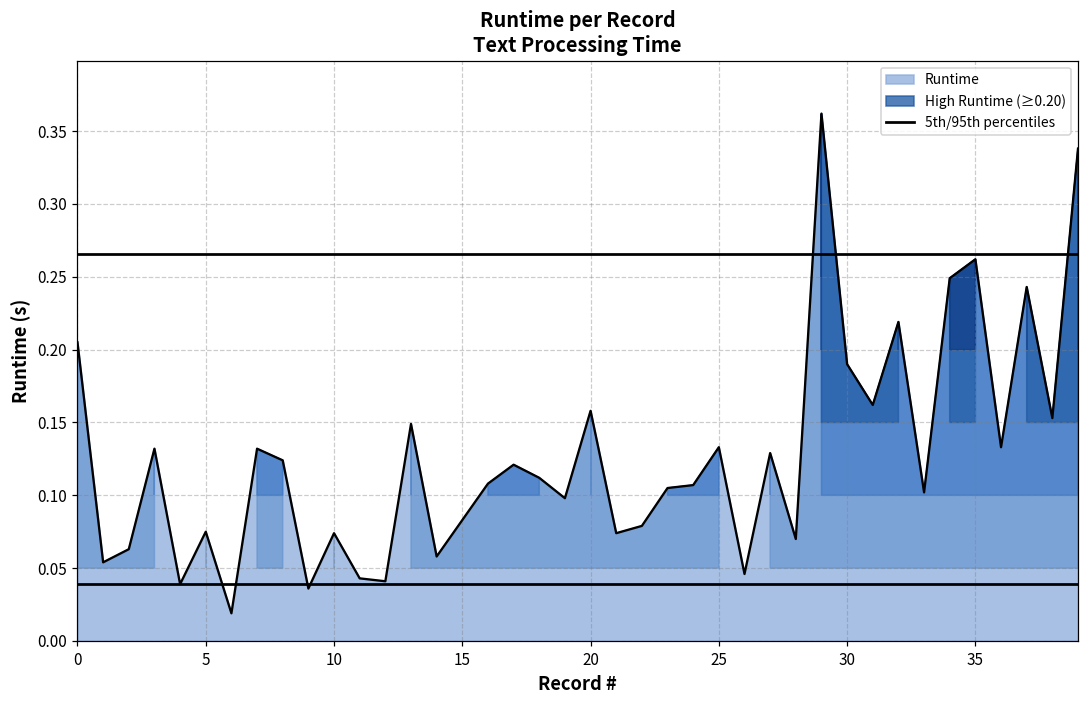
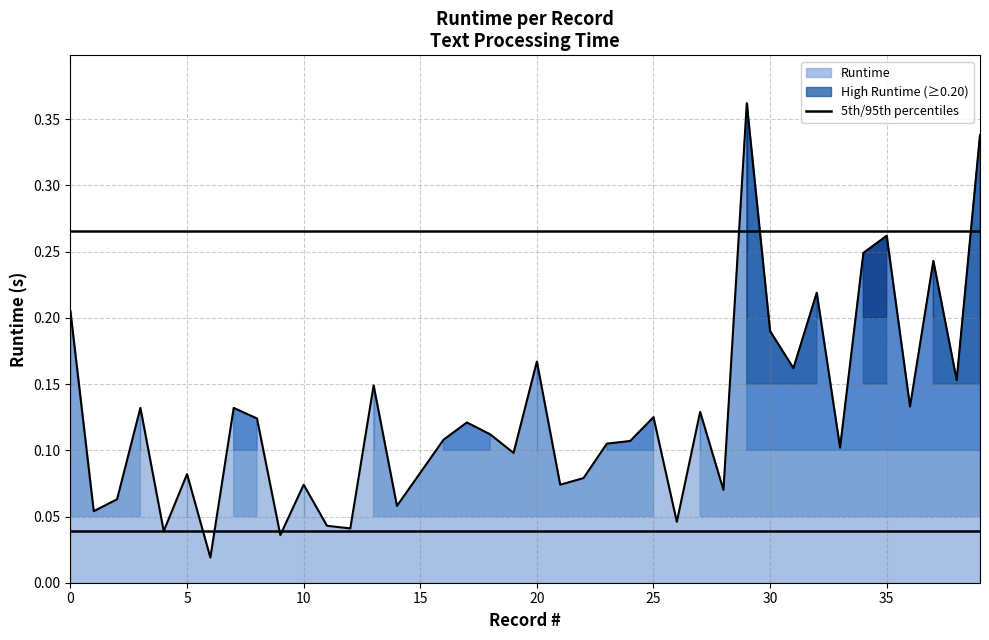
  {
    "0": 0.205,
-   "5": 0.075,
+   "5": 0.082,
    "10": 0.074,
    "15": 0.083,
-   "20": 0.158,
-   "25": 0.133,
+   "20": 0.167,
+   "25": 0.125,
    "30": 0.190,
    "35": 0.262
  }
